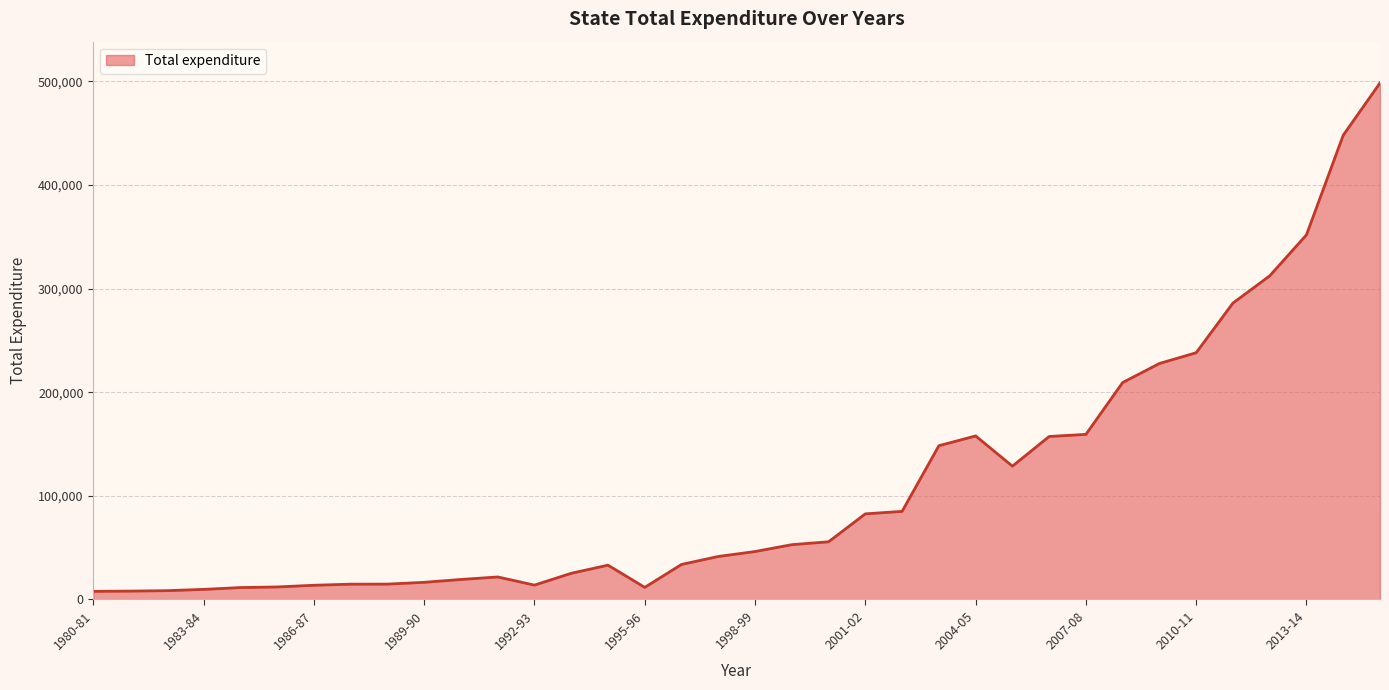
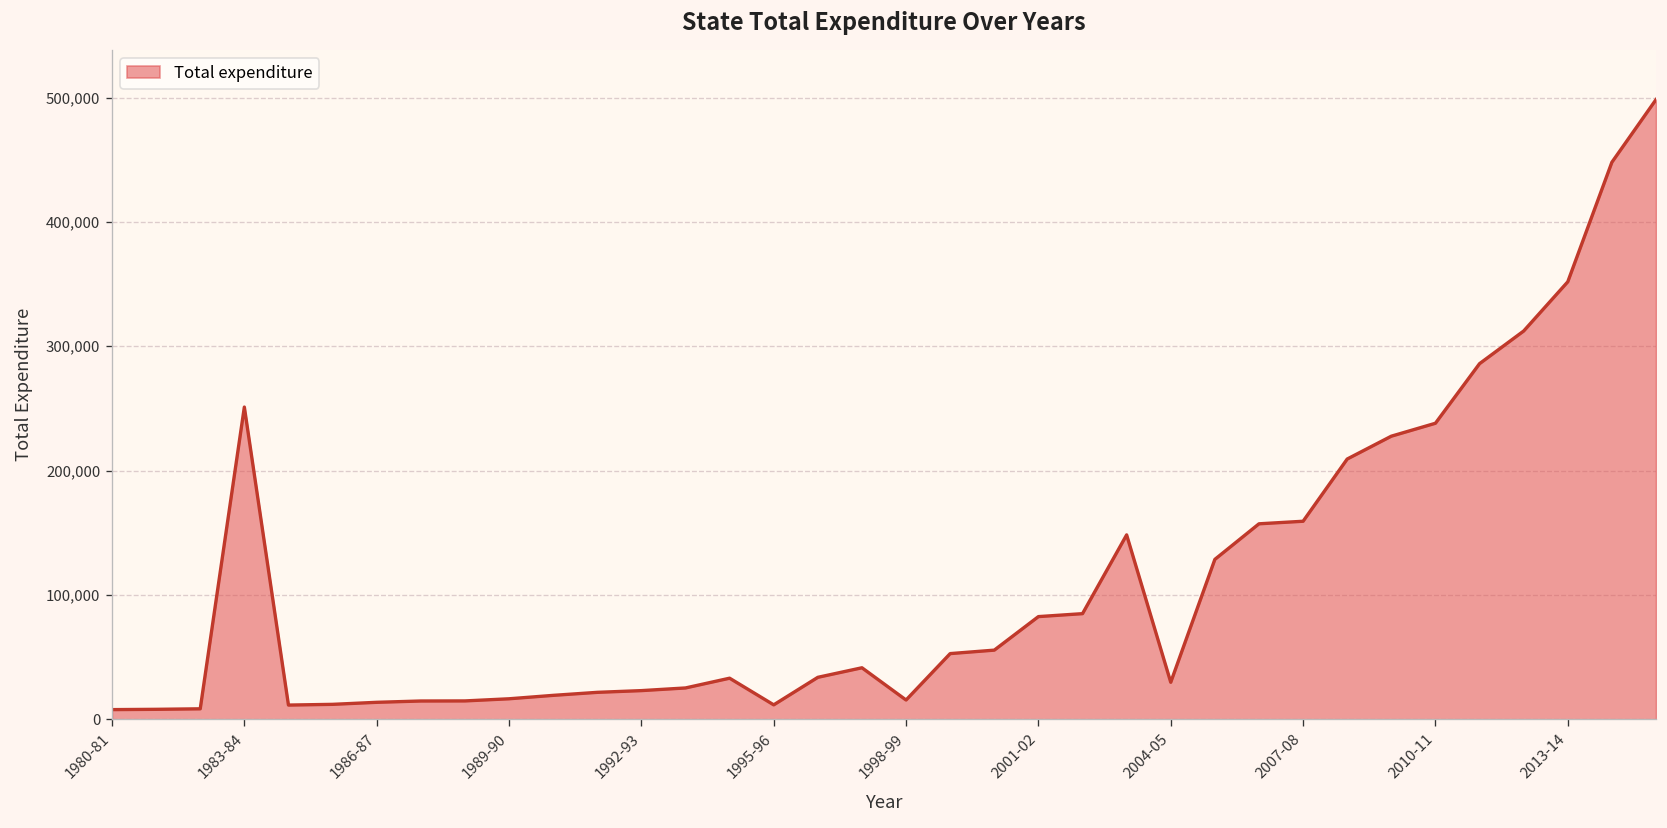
  {
    "1980-81": "8,000",
-   "1983-84": "10,000",
+   "1983-84": "251,000",
    "1986-87": "14,000",
    "1989-90": "17,000",
-   "1992-93": "14,000",
+   "1992-93": "23,000",
    "1995-96": "12,000",
-   "1998-99": "46,000",
+   "1998-99": "16,000",
    "2001-02": "83,000",
-   "2004-05": "158,000",
+   "2004-05": "30,000",
    "2007-08": "159,000",
    "2010-11": "238,000",
    "2013-14": "352,000"
  }
